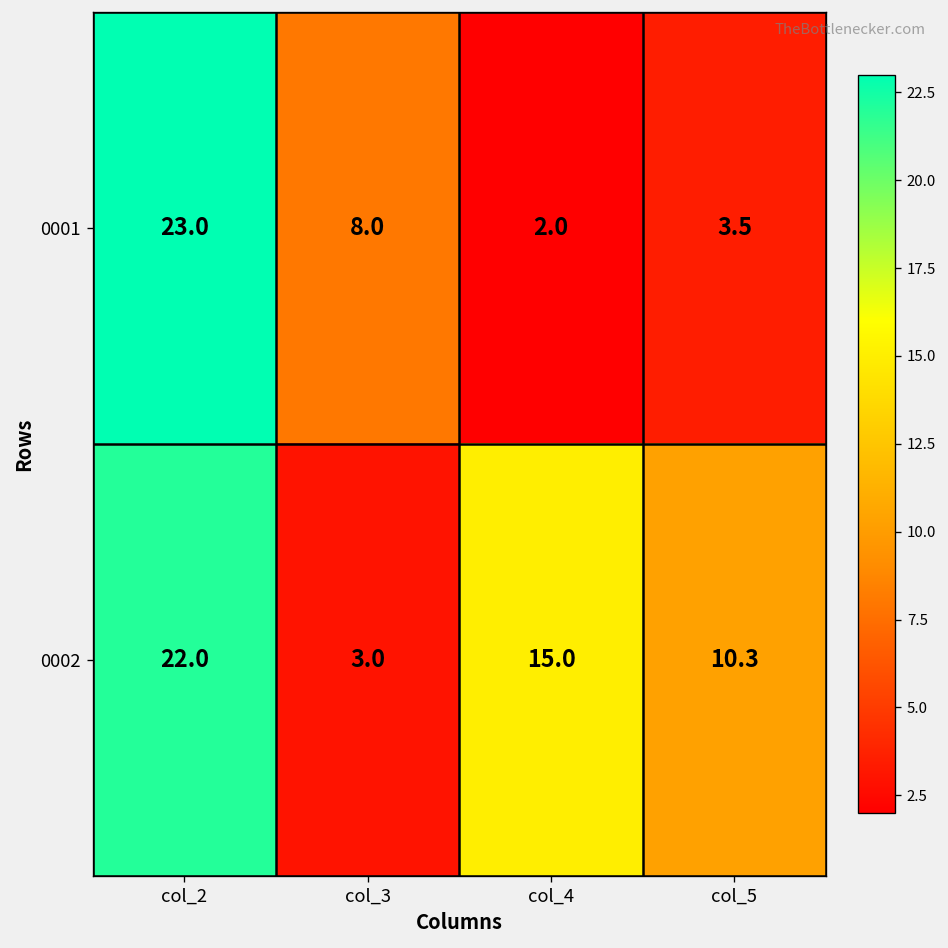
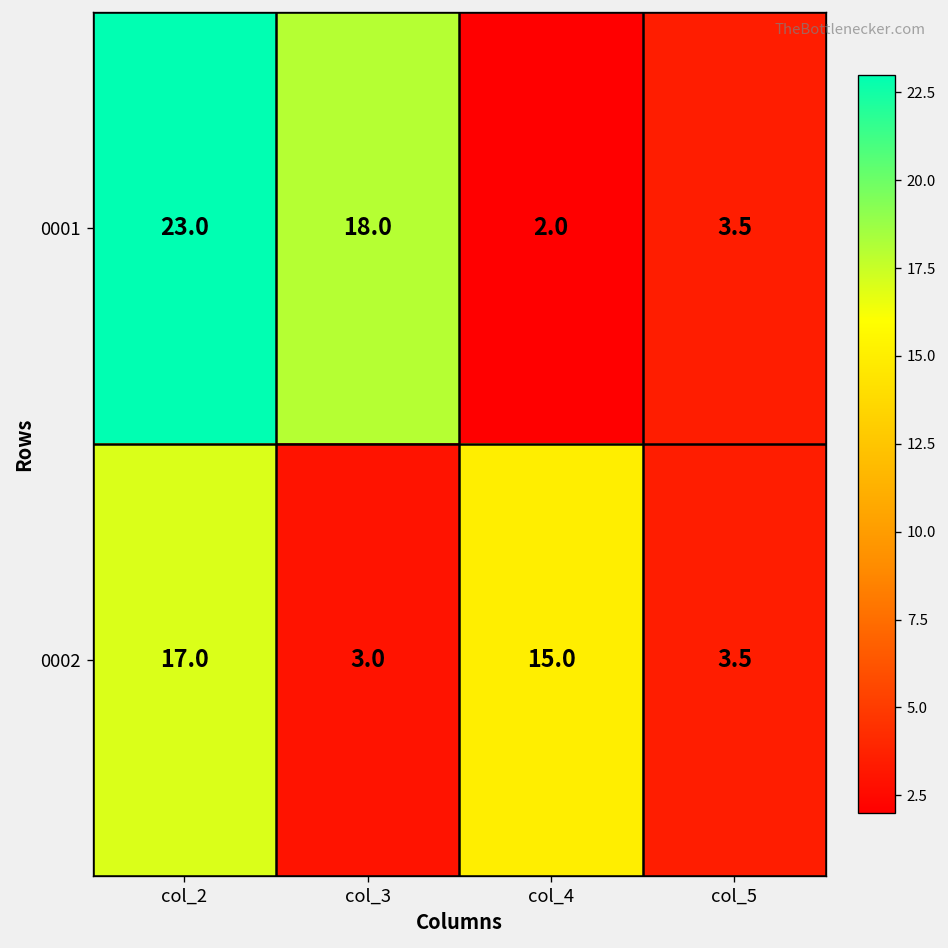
  {
    "0001": {
      "col_2": 23.0,
-     "col_3": 8.0,
+     "col_3": 18.0,
      "col_4": 2.0,
      "col_5": 3.5
    },
    "0002": {
-     "col_2": 22.0,
+     "col_2": 17.0,
      "col_3": 3.0,
      "col_4": 15.0,
-     "col_5": 10.3
+     "col_5": 3.5
    }
  }
